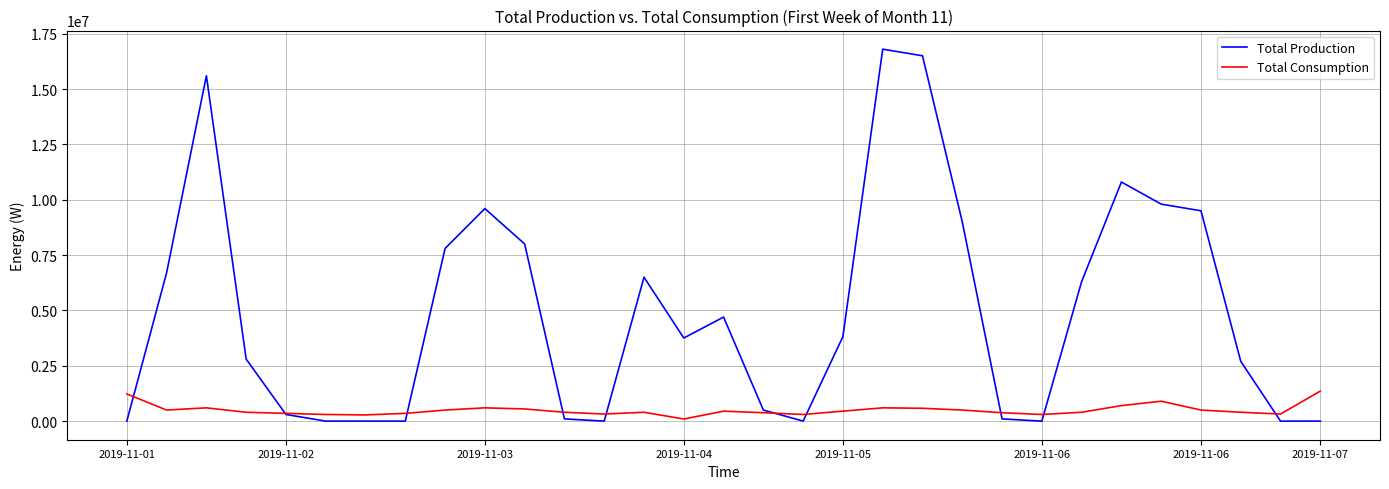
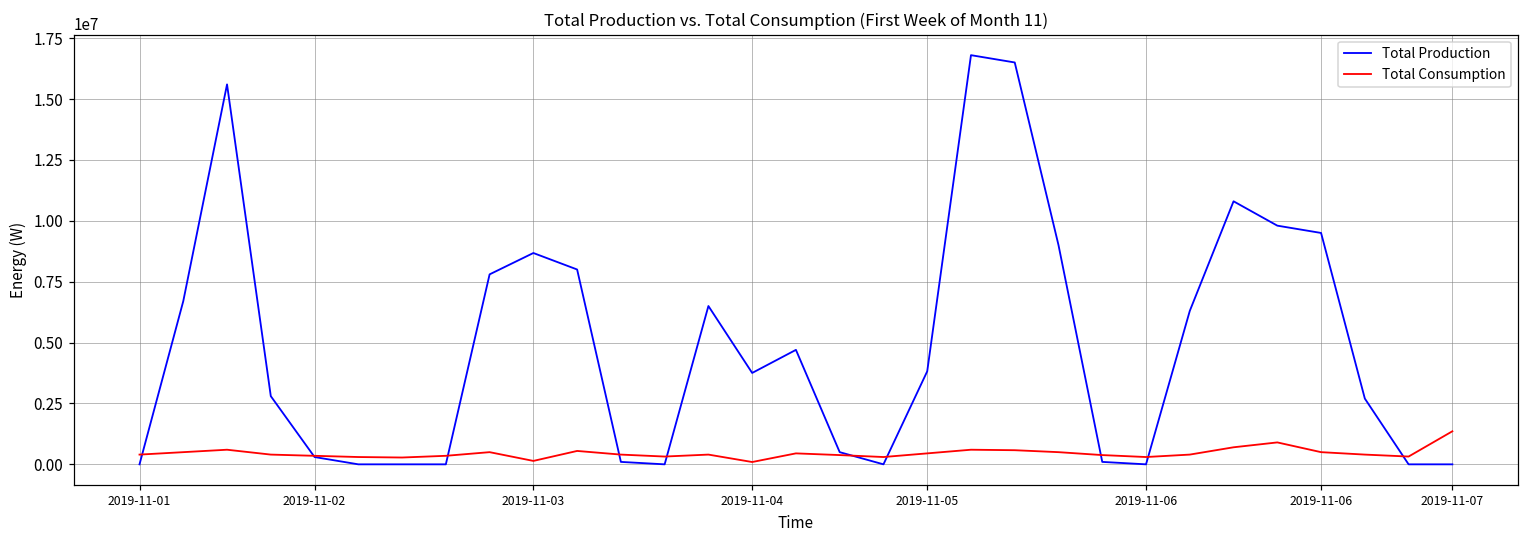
  {
    "Total Production": {
      "2019-11-01": 0,
-     "2019-11-03": 9600000,
+     "2019-11-03": 8700000,
      "2019-11-04": 3800000,
      "2019-11-05": 3800000,
      "2019-11-07": 0
    },
    "Total Consumption": {
-     "2019-11-01": 1200000,
-     "2019-11-03": 600000,
+     "2019-11-01": 400000,
+     "2019-11-03": 100000,
      "2019-11-04": 100000,
      "2019-11-05": 500000,
      "2019-11-07": 1400000
    }
  }
